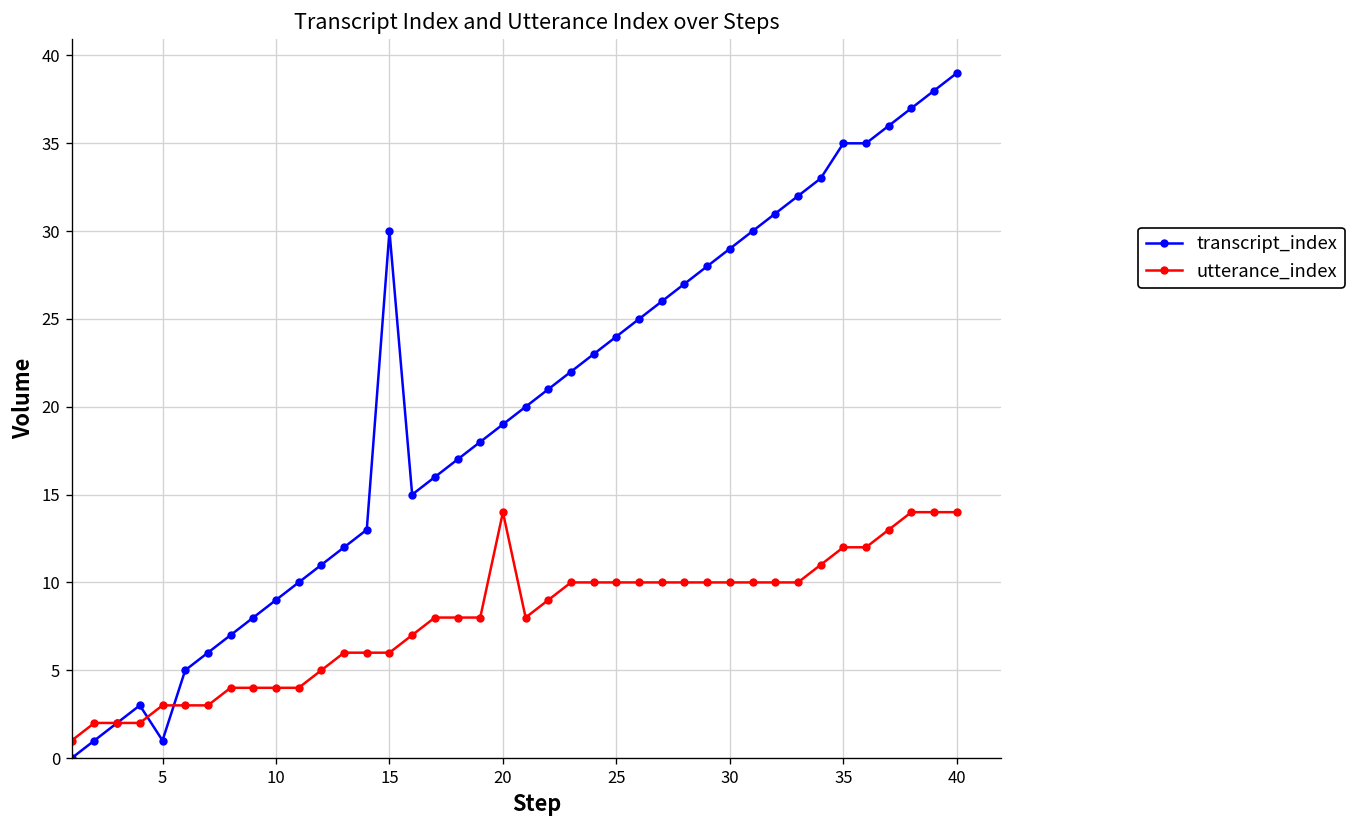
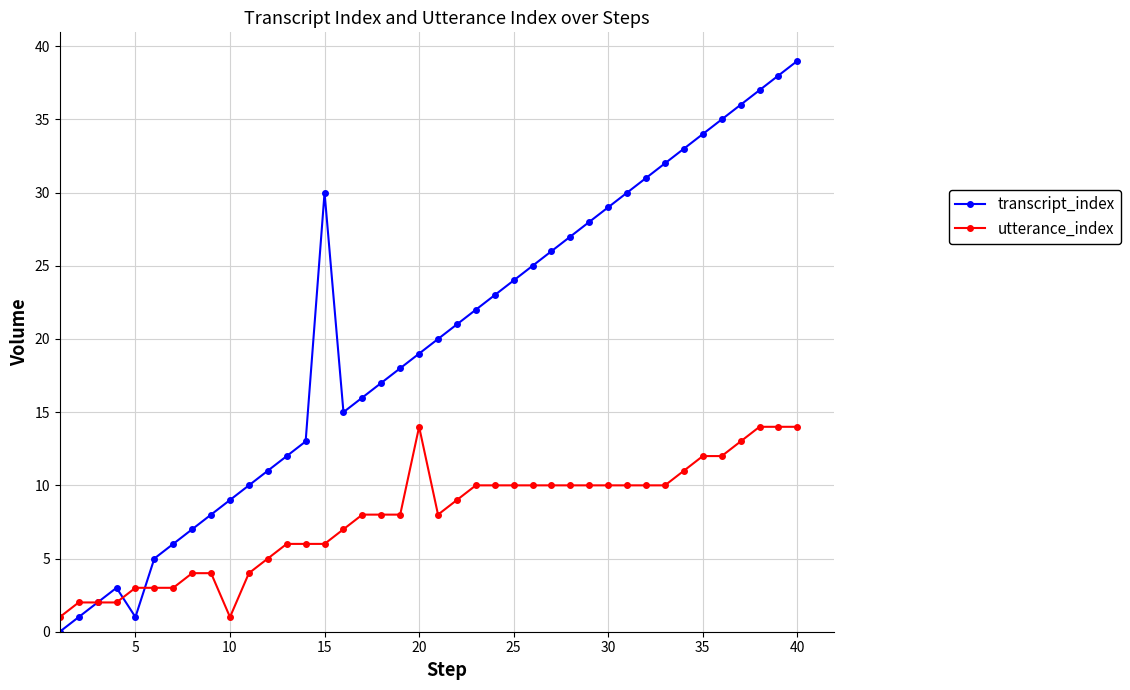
  {
    "transcript_index": {
      "5": 1,
      "10": 9,
      "15": 30,
      "20": 19,
      "25": 24,
      "30": 29,
-     "35": 35,
+     "35": 34,
      "40": 39
    },
    "utterance_index": {
      "5": 3,
-     "10": 4,
+     "10": 1,
      "15": 6,
      "20": 14,
      "25": 10,
      "30": 10,
      "35": 12,
      "40": 14
    }
  }
